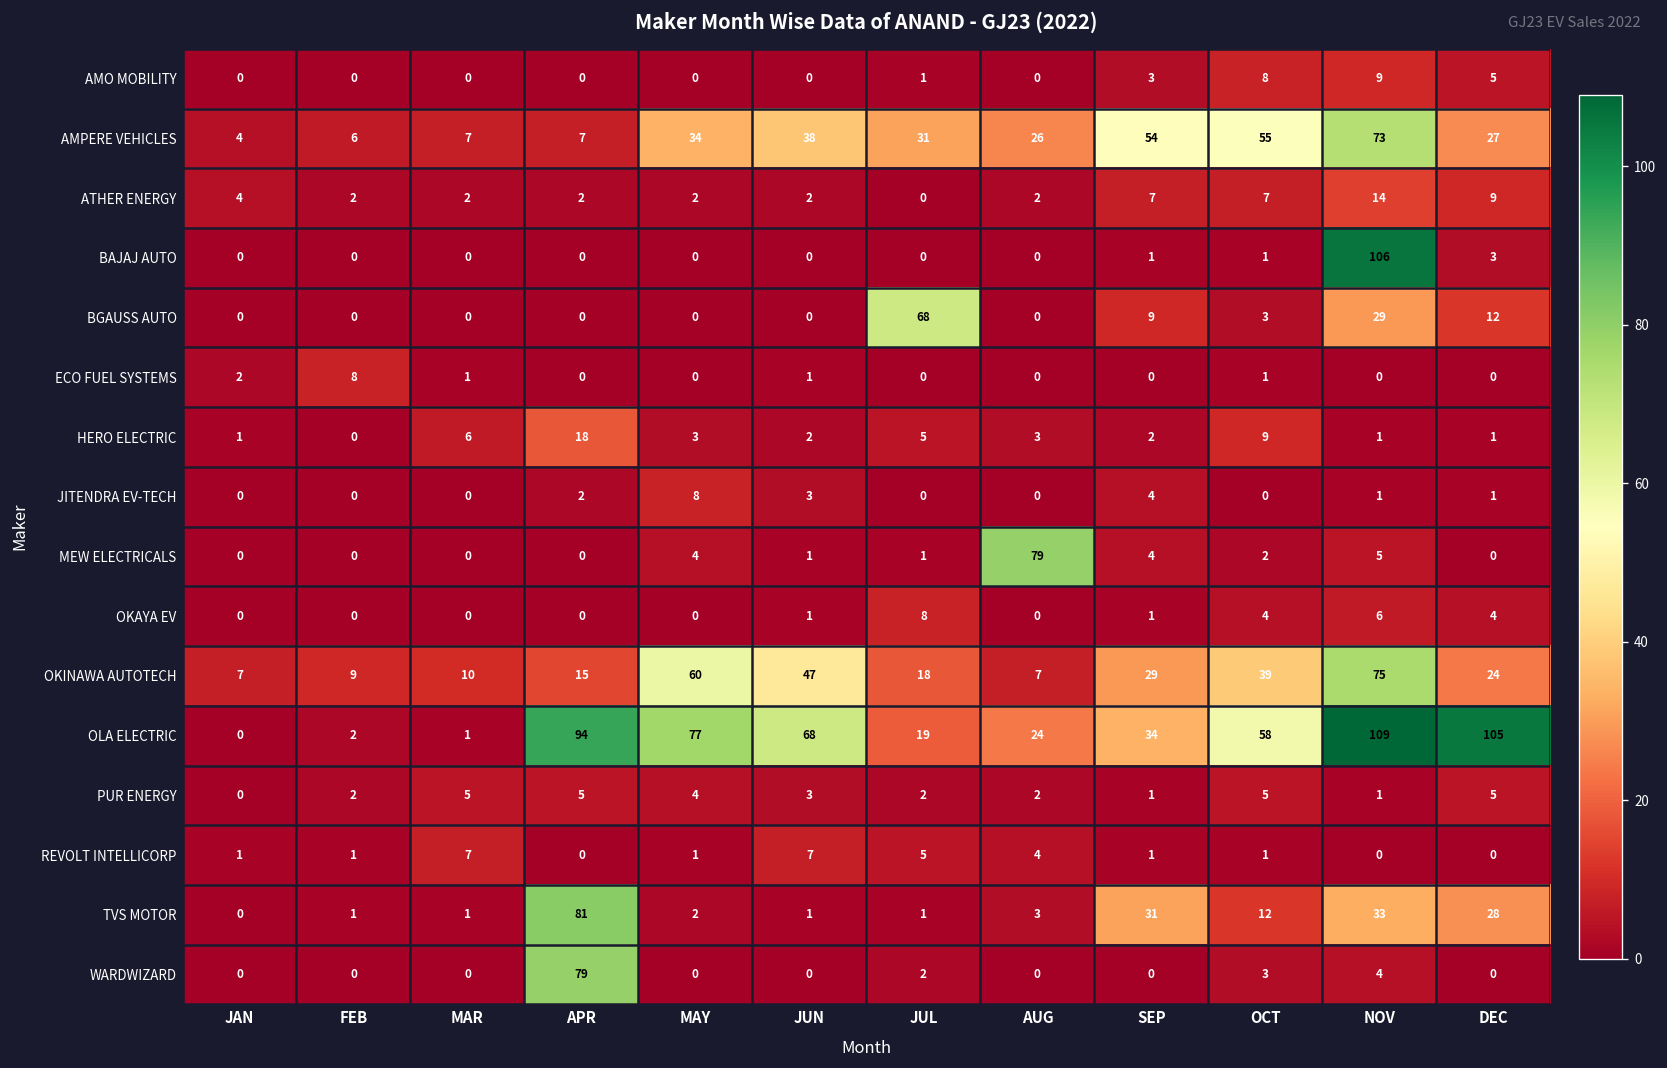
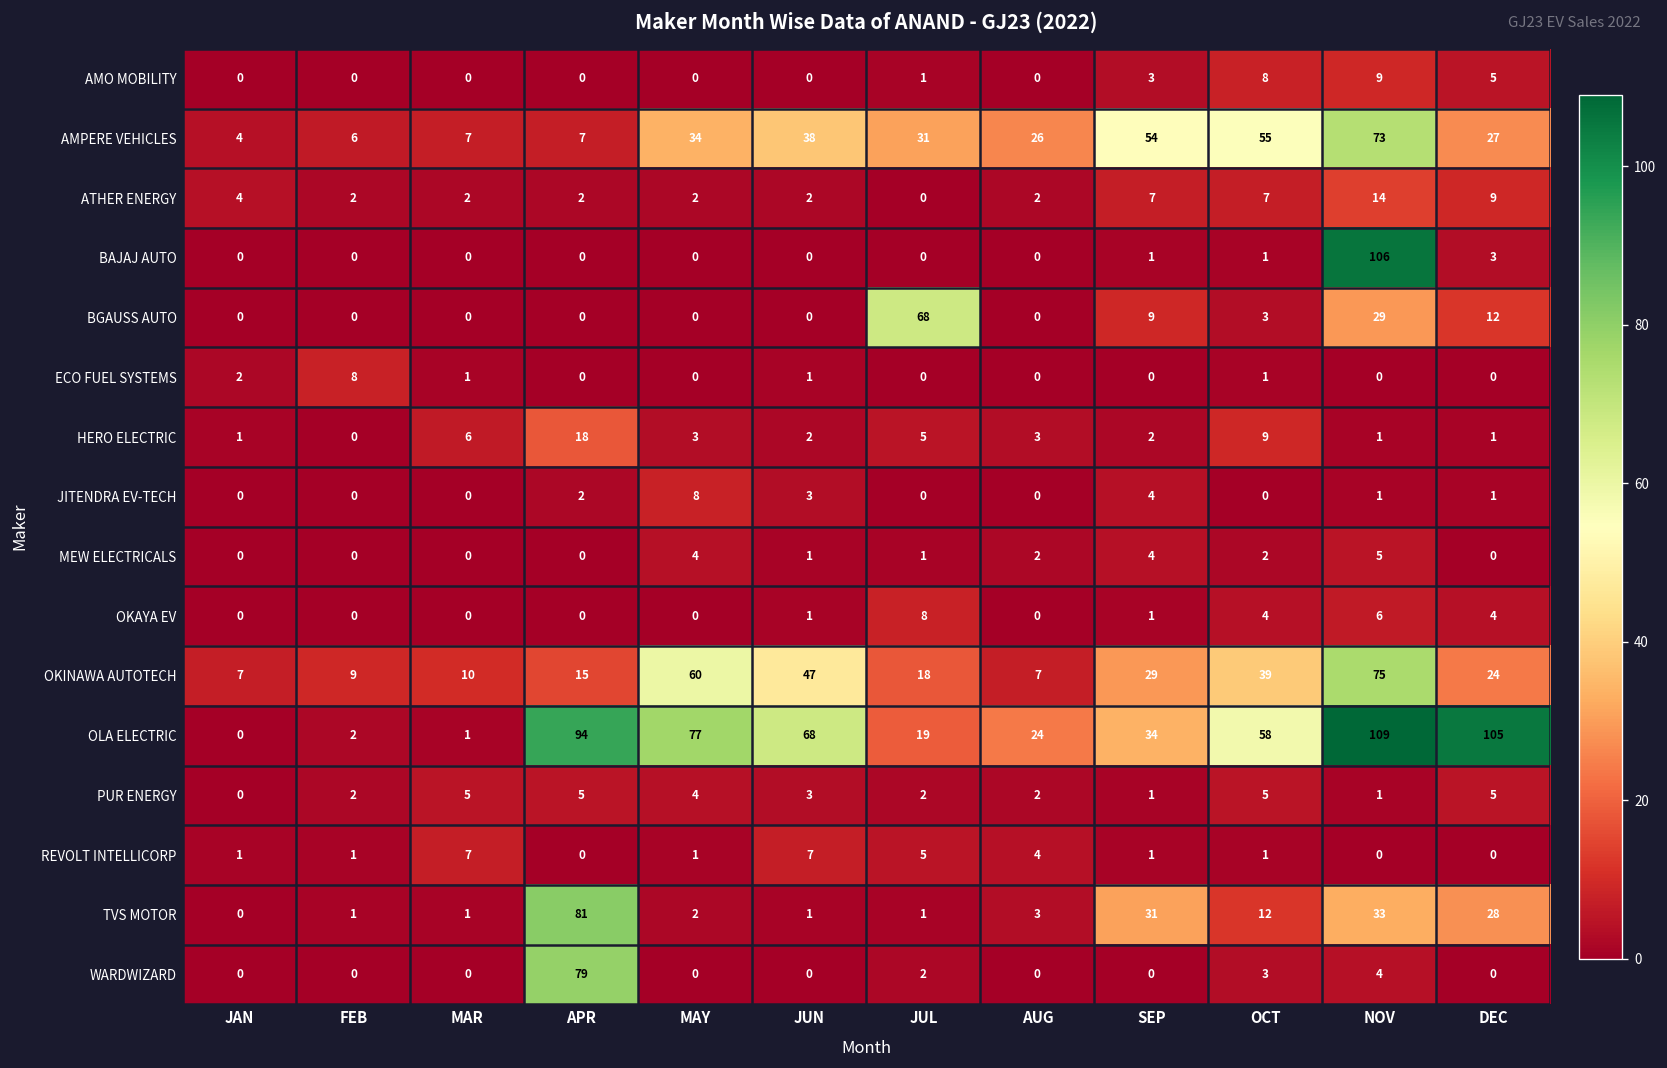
  {
    "AMO MOBILITY": {
      "JAN": 0,
      "FEB": 0,
      "MAR": 0,
      "APR": 0,
      "MAY": 0,
      "JUN": 0,
      "JUL": 1,
      "AUG": 0,
      "SEP": 3,
      "OCT": 8,
      "NOV": 9,
      "DEC": 5
    },
    "AMPERE VEHICLES": {
      "JAN": 4,
      "FEB": 6,
      "MAR": 7,
      "APR": 7,
      "MAY": 34,
      "JUN": 38,
      "JUL": 31,
      "AUG": 26,
      "SEP": 54,
      "OCT": 55,
      "NOV": 73,
      "DEC": 27
    },
    "ATHER ENERGY": {
      "JAN": 4,
      "FEB": 2,
      "MAR": 2,
      "APR": 2,
      "MAY": 2,
      "JUN": 2,
      "JUL": 0,
      "AUG": 2,
      "SEP": 7,
      "OCT": 7,
      "NOV": 14,
      "DEC": 9
    },
    "BAJAJ AUTO": {
      "JAN": 0,
      "FEB": 0,
      "MAR": 0,
      "APR": 0,
      "MAY": 0,
      "JUN": 0,
      "JUL": 0,
      "AUG": 0,
      "SEP": 1,
      "OCT": 1,
      "NOV": 106,
      "DEC": 3
    },
    "BGAUSS AUTO": {
      "JAN": 0,
      "FEB": 0,
      "MAR": 0,
      "APR": 0,
      "MAY": 0,
      "JUN": 0,
      "JUL": 68,
      "AUG": 0,
      "SEP": 9,
      "OCT": 3,
      "NOV": 29,
      "DEC": 12
    },
    "ECO FUEL SYSTEMS": {
      "JAN": 2,
      "FEB": 8,
      "MAR": 1,
      "APR": 0,
      "MAY": 0,
      "JUN": 1,
      "JUL": 0,
      "AUG": 0,
      "SEP": 0,
      "OCT": 1,
      "NOV": 0,
      "DEC": 0
    },
    "HERO ELECTRIC": {
      "JAN": 1,
      "FEB": 0,
      "MAR": 6,
      "APR": 18,
      "MAY": 3,
      "JUN": 2,
      "JUL": 5,
      "AUG": 3,
      "SEP": 2,
      "OCT": 9,
      "NOV": 1,
      "DEC": 1
    },
    "JITENDRA EV-TECH": {
      "JAN": 0,
      "FEB": 0,
      "MAR": 0,
      "APR": 2,
      "MAY": 8,
      "JUN": 3,
      "JUL": 0,
      "AUG": 0,
      "SEP": 4,
      "OCT": 0,
      "NOV": 1,
      "DEC": 1
    },
    "MEW ELECTRICALS": {
      "JAN": 0,
      "FEB": 0,
      "MAR": 0,
      "APR": 0,
      "MAY": 4,
      "JUN": 1,
      "JUL": 1,
-     "AUG": 79,
+     "AUG": 2,
      "SEP": 4,
      "OCT": 2,
      "NOV": 5,
      "DEC": 0
    },
    "OKAYA EV": {
      "JAN": 0,
      "FEB": 0,
      "MAR": 0,
      "APR": 0,
      "MAY": 0,
      "JUN": 1,
      "JUL": 8,
      "AUG": 0,
      "SEP": 1,
      "OCT": 4,
      "NOV": 6,
      "DEC": 4
    },
    "OKINAWA AUTOTECH": {
      "JAN": 7,
      "FEB": 9,
      "MAR": 10,
      "APR": 15,
      "MAY": 60,
      "JUN": 47,
      "JUL": 18,
      "AUG": 7,
      "SEP": 29,
      "OCT": 39,
      "NOV": 75,
      "DEC": 24
    },
    "OLA ELECTRIC": {
      "JAN": 0,
      "FEB": 2,
      "MAR": 1,
      "APR": 94,
      "MAY": 77,
      "JUN": 68,
      "JUL": 19,
      "AUG": 24,
      "SEP": 34,
      "OCT": 58,
      "NOV": 109,
      "DEC": 105
    },
    "PUR ENERGY": {
      "JAN": 0,
      "FEB": 2,
      "MAR": 5,
      "APR": 5,
      "MAY": 4,
      "JUN": 3,
      "JUL": 2,
      "AUG": 2,
      "SEP": 1,
      "OCT": 5,
      "NOV": 1,
      "DEC": 5
    },
    "REVOLT INTELLICORP": {
      "JAN": 1,
      "FEB": 1,
      "MAR": 7,
      "APR": 0,
      "MAY": 1,
      "JUN": 7,
      "JUL": 5,
      "AUG": 4,
      "SEP": 1,
      "OCT": 1,
      "NOV": 0,
      "DEC": 0
    },
    "TVS MOTOR": {
      "JAN": 0,
      "FEB": 1,
      "MAR": 1,
      "APR": 81,
      "MAY": 2,
      "JUN": 1,
      "JUL": 1,
      "AUG": 3,
      "SEP": 31,
      "OCT": 12,
      "NOV": 33,
      "DEC": 28
    },
    "WARDWIZARD": {
      "JAN": 0,
      "FEB": 0,
      "MAR": 0,
      "APR": 79,
      "MAY": 0,
      "JUN": 0,
      "JUL": 2,
      "AUG": 0,
      "SEP": 0,
      "OCT": 3,
      "NOV": 4,
      "DEC": 0
    }
  }
